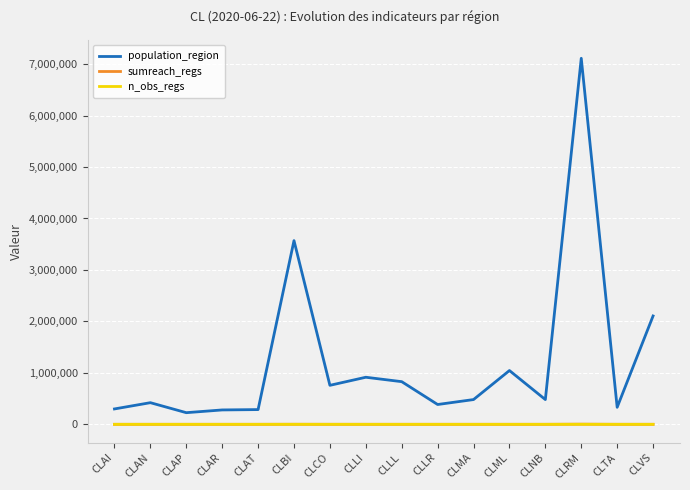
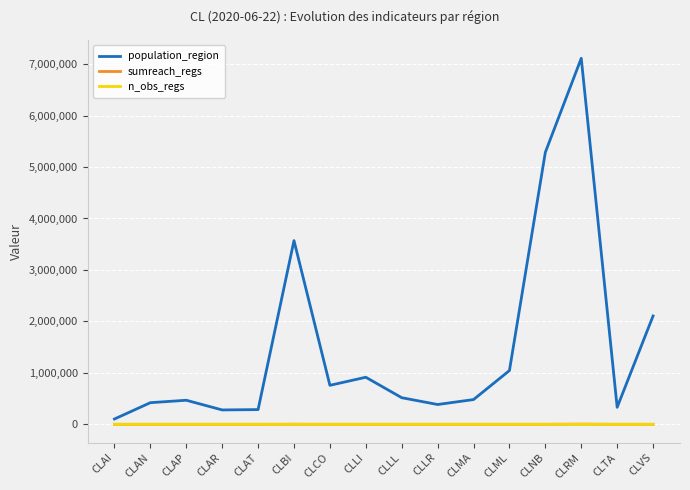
  {
    "population_region": {
-     "CLAI": "300,000",
+     "CLAI": "100,000",
      "CLAN": "400,000",
-     "CLAP": "200,000",
+     "CLAP": "500,000",
      "CLAR": "300,000",
      "CLAT": "300,000",
      "CLBI": "3,600,000",
      "CLCO": "800,000",
      "CLLI": "900,000",
-     "CLLL": "800,000",
+     "CLLL": "500,000",
      "CLLR": "400,000",
      "CLMA": "500,000",
      "CLML": "1,000,000",
-     "CLNB": "500,000",
+     "CLNB": "5,300,000",
      "CLRM": "7,100,000",
      "CLTA": "300,000",
      "CLVS": "2,100,000"
    },
    "n_obs_regs": {
      "CLAI": "0",
      "CLAN": "0",
      "CLAP": "0",
      "CLAR": "0",
      "CLAT": "0",
      "CLBI": "0",
      "CLCO": "0",
      "CLLI": "0",
      "CLLL": "0",
      "CLLR": "0",
      "CLMA": "0",
      "CLML": "0",
      "CLNB": "0",
      "CLRM": "0",
      "CLTA": "0",
      "CLVS": "0"
    }
  }
